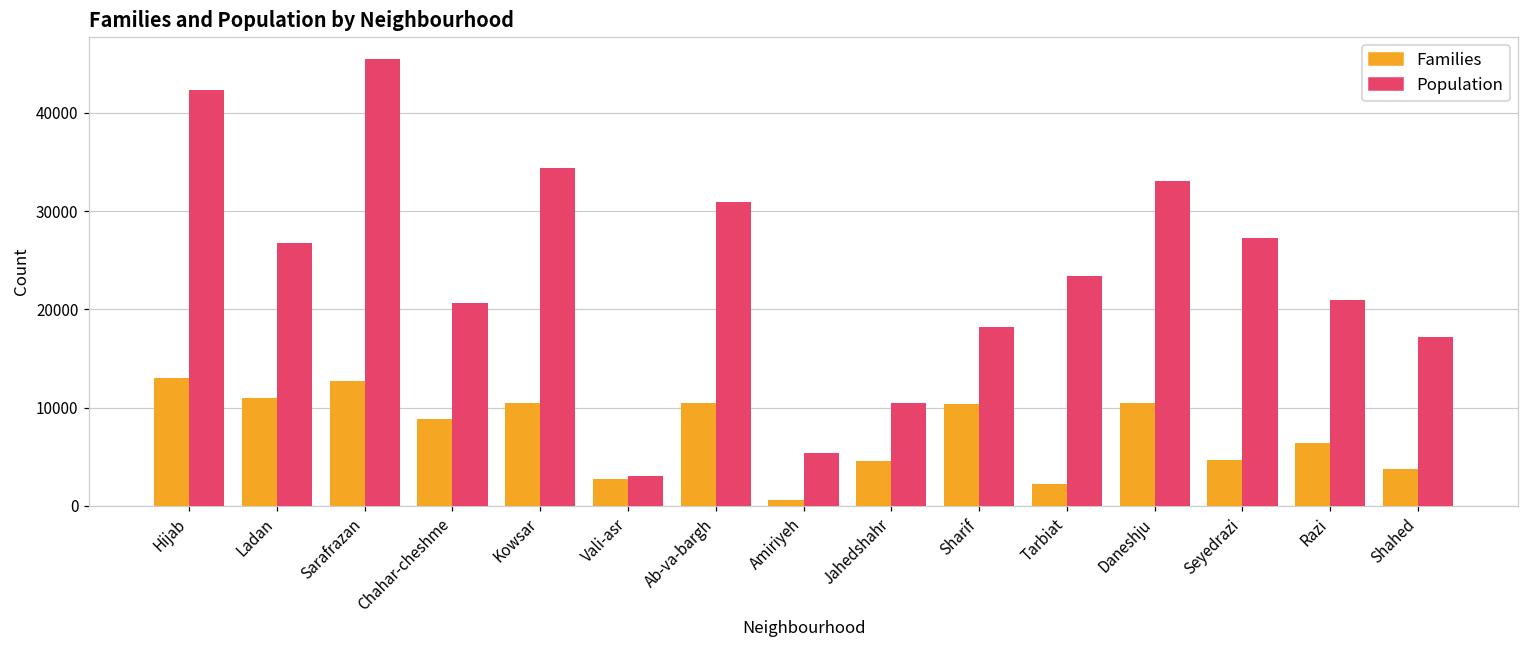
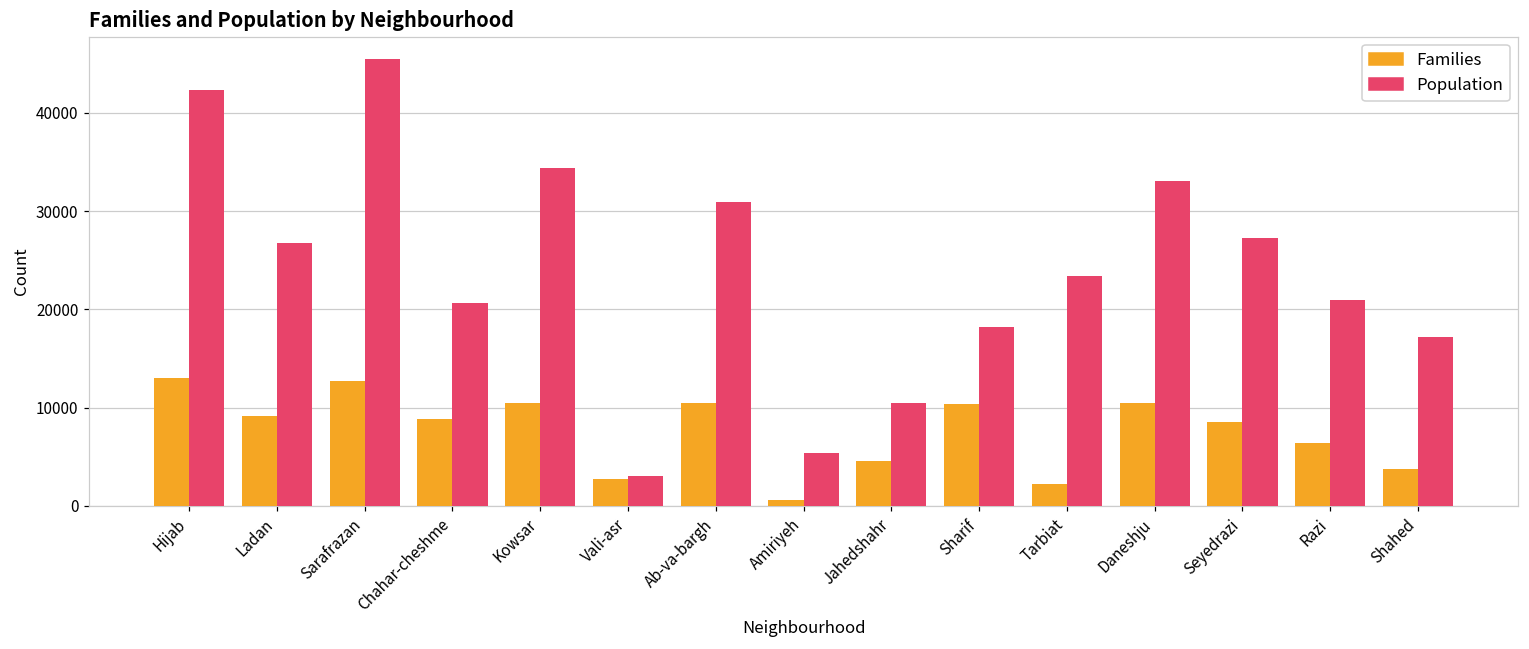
  {
    "Families": {
      "Hijab": 13000,
-     "Ladan": 11000,
+     "Ladan": 9000,
      "Sarafrazan": 13000,
      "Chahar-cheshme": 9000,
      "Kowsar": 10000,
      "Vali-asr": 3000,
      "Ab-va-bargh": 10000,
      "Amiriyeh": 1000,
      "Jahedshahr": 5000,
      "Sharif": 10000,
      "Tarbiat": 2000,
      "Daneshju": 11000,
-     "Seyedrazi": 5000,
+     "Seyedrazi": 9000,
      "Razi": 6000,
      "Shahed": 4000
    },
    "Population": {
      "Hijab": 42000,
      "Ladan": 27000,
      "Sarafrazan": 45000,
      "Chahar-cheshme": 21000,
      "Kowsar": 34000,
      "Vali-asr": 3000,
      "Ab-va-bargh": 31000,
      "Amiriyeh": 5000,
      "Jahedshahr": 10000,
      "Sharif": 18000,
      "Tarbiat": 23000,
      "Daneshju": 33000,
      "Seyedrazi": 27000,
      "Razi": 21000,
      "Shahed": 17000
    }
  }
